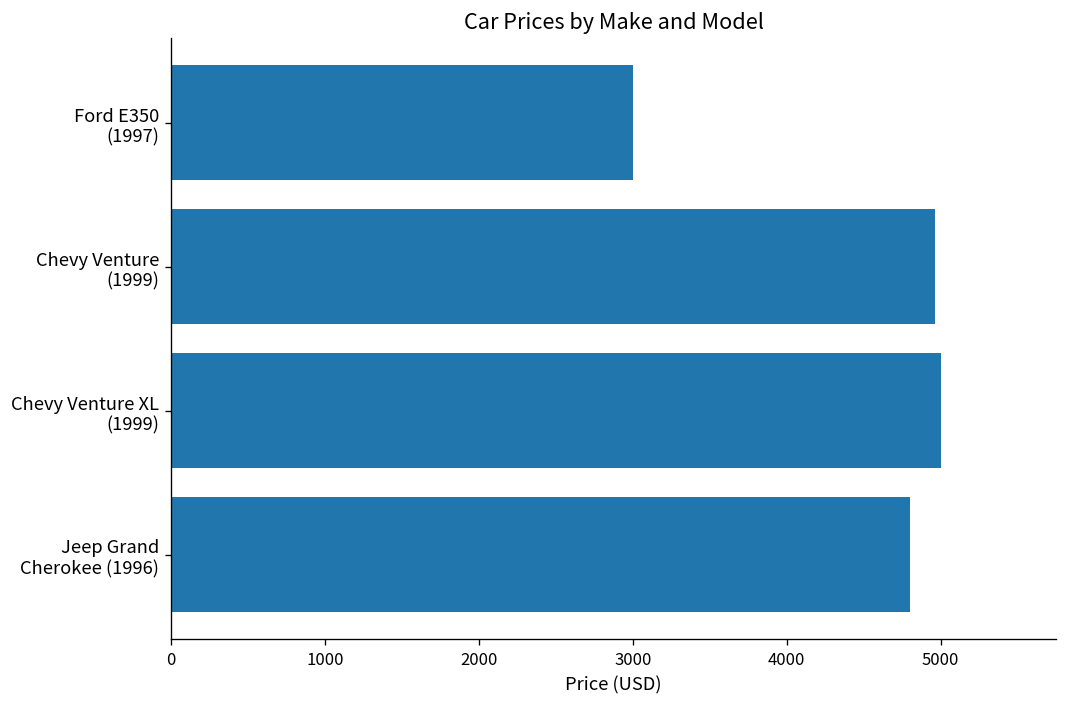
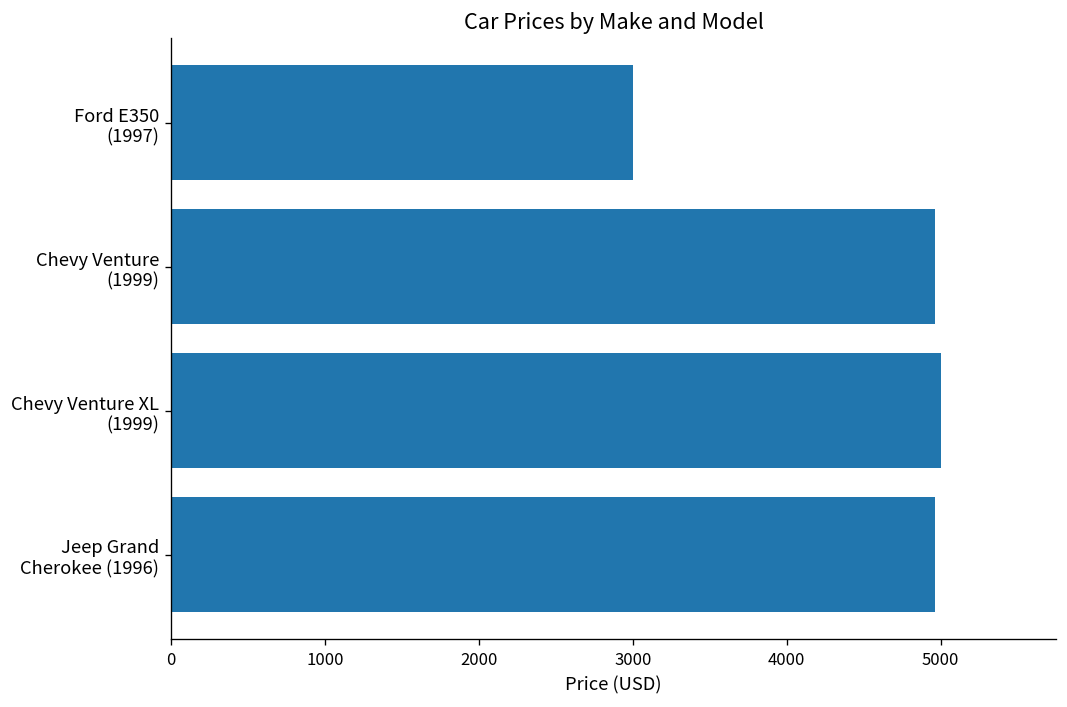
  {
    "Ford E350 (1997)": 3000,
    "Chevy Venture (1999)": 4960,
    "Chevy Venture XL (1999)": 5000,
-   "Jeep Grand Cherokee (1996)": 4800
+   "Jeep Grand Cherokee (1996)": 4970
  }
